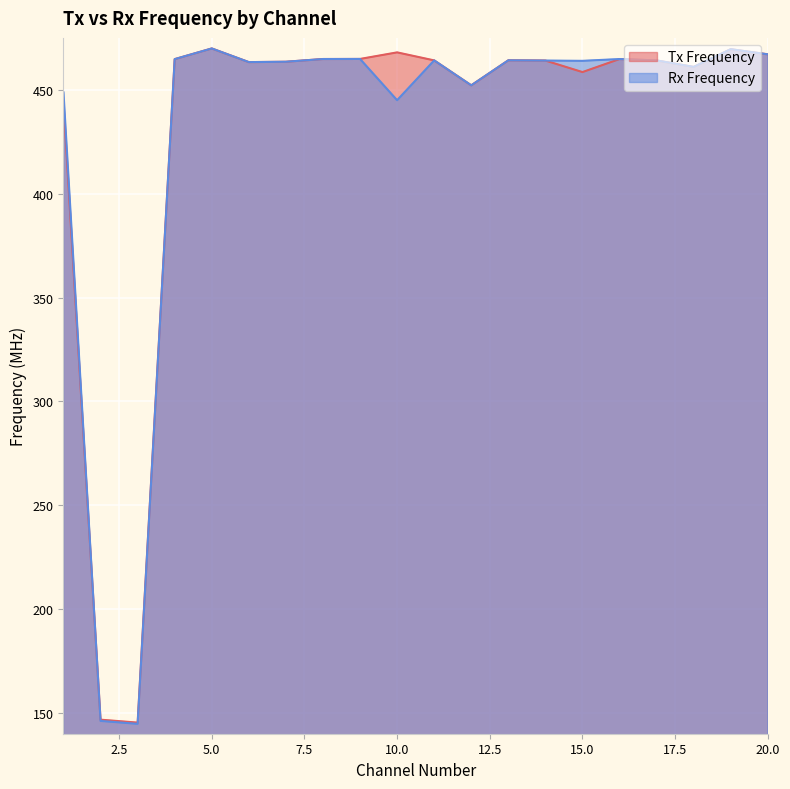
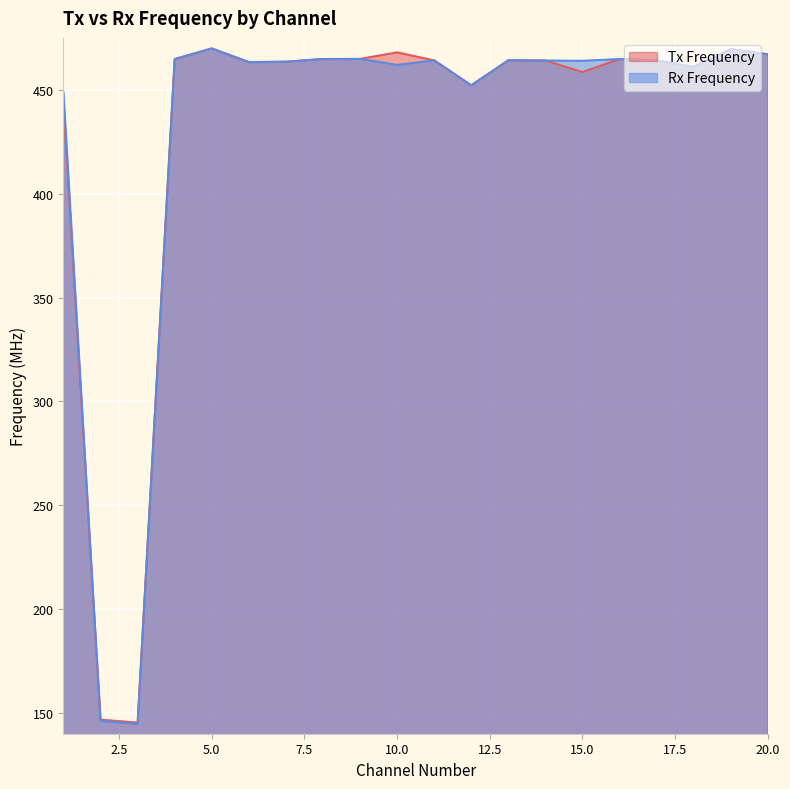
  {
    "Tx Frequency": {
      "10.0": 468,
      "15.0": 459
    },
    "Rx Frequency": {
-     "10.0": 445,
+     "10.0": 462,
      "15.0": 464
    }
  }
